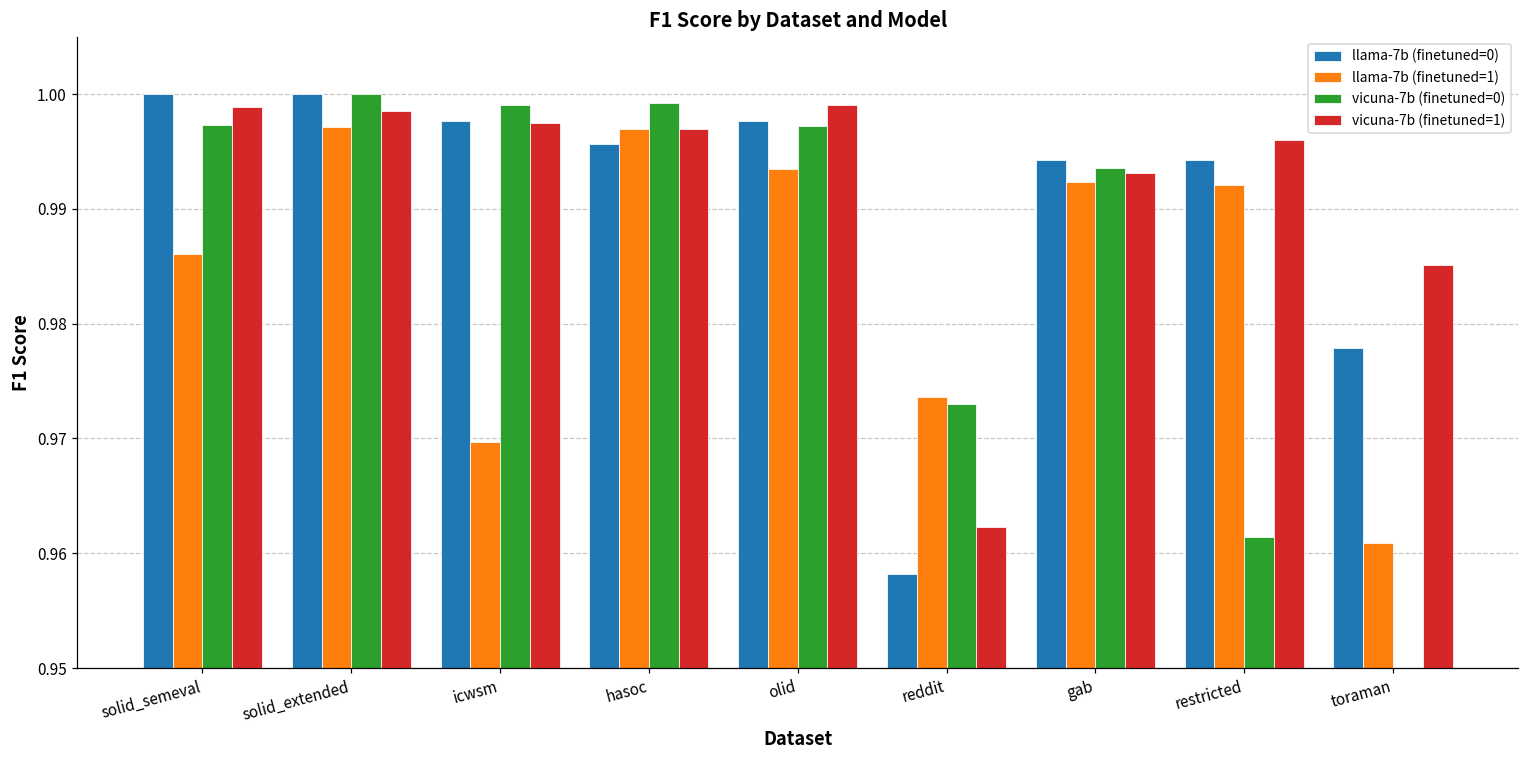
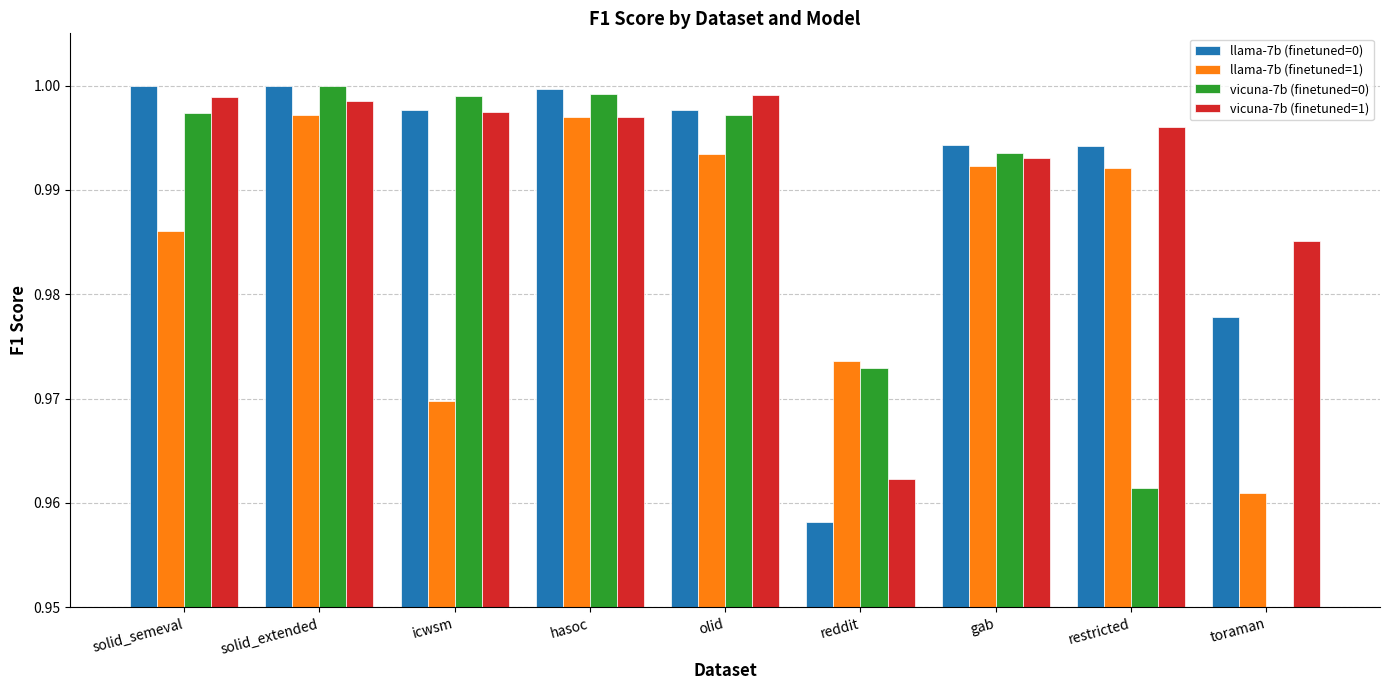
  {
    "llama-7b (finetuned=0)": {
      "solid_semeval": 1.0000,
      "solid_extended": 1.0000,
      "icwsm": 0.9977,
-     "hasoc": 0.9956,
+     "hasoc": 0.9997,
      "olid": 0.9977,
      "reddit": 0.9582,
      "gab": 0.9943,
      "restricted": 0.9942,
      "toraman": 0.9779
    },
    "llama-7b (finetuned=1)": {
      "solid_semeval": 0.9860,
      "solid_extended": 0.9971,
      "icwsm": 0.9697,
      "hasoc": 0.9969,
      "olid": 0.9935,
      "reddit": 0.9736,
      "gab": 0.9923,
      "restricted": 0.9920,
      "toraman": 0.9609
    },
    "vicuna-7b (finetuned=0)": {
      "solid_semeval": 0.9973,
      "solid_extended": 1.0000,
      "icwsm": 0.9990,
      "hasoc": 0.9992,
      "olid": 0.9972,
      "reddit": 0.9730,
      "gab": 0.9936,
      "restricted": 0.9614,
      "toraman": 0.9498
    },
    "vicuna-7b (finetuned=1)": {
      "solid_semeval": 0.9989,
      "solid_extended": 0.9986,
      "icwsm": 0.9975,
      "hasoc": 0.9969,
      "olid": 0.9991,
      "reddit": 0.9623,
      "gab": 0.9931,
      "restricted": 0.9960,
      "toraman": 0.9851
    }
  }
